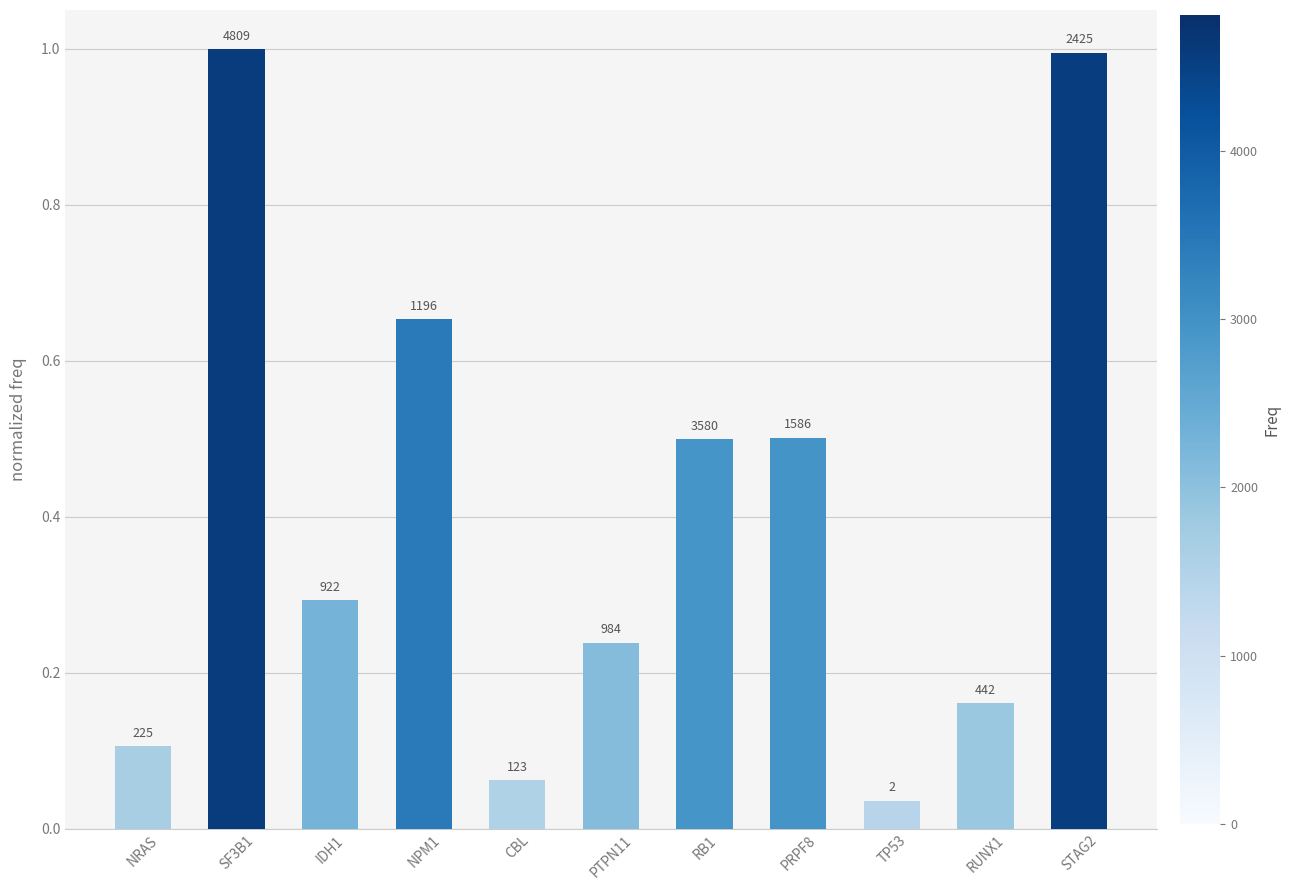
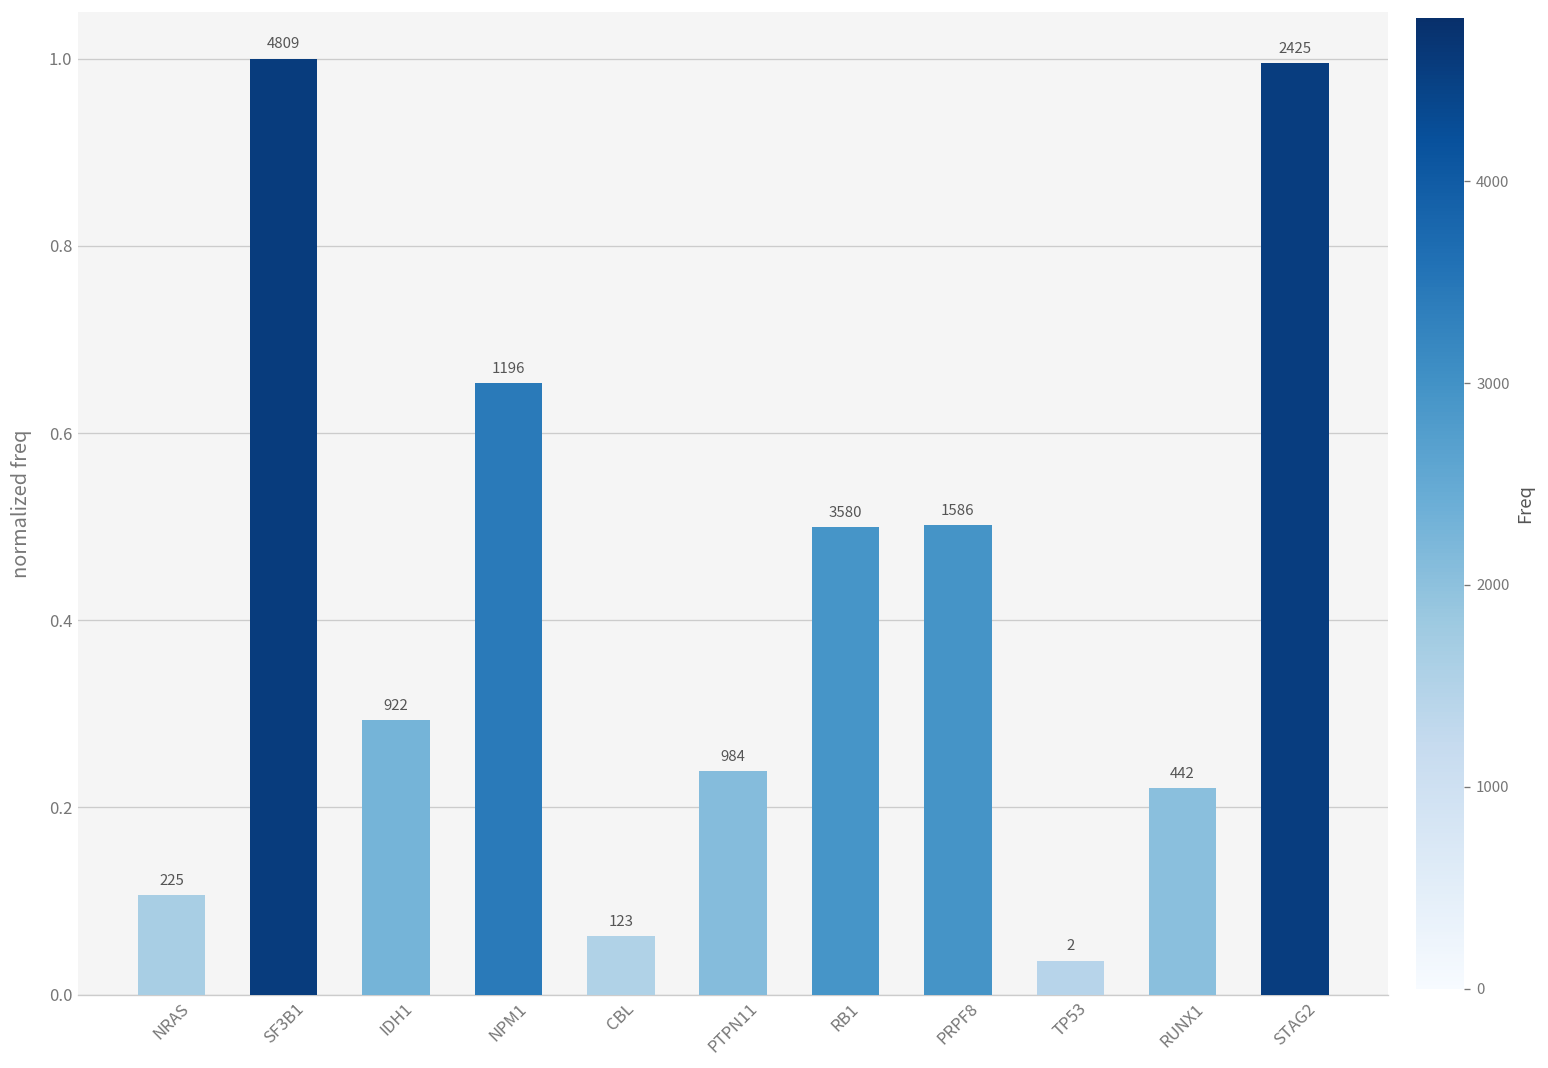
  {
-   "RUNX1": 0.16
+   "RUNX1": 0.22
  }
